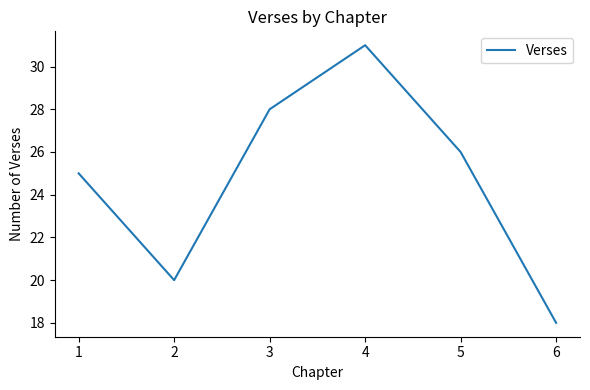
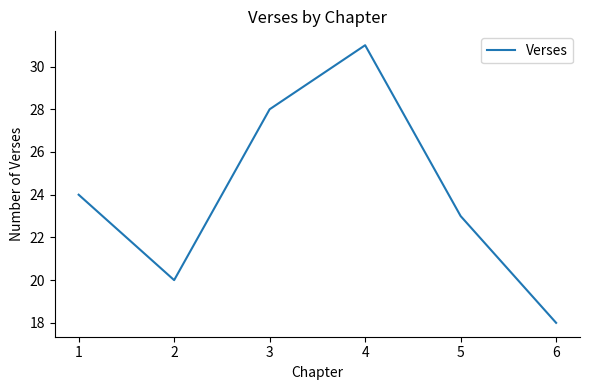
  {
-   "1": 25,
+   "1": 24,
    "2": 20,
    "3": 28,
    "4": 31,
-   "5": 26,
+   "5": 23,
    "6": 18
  }
